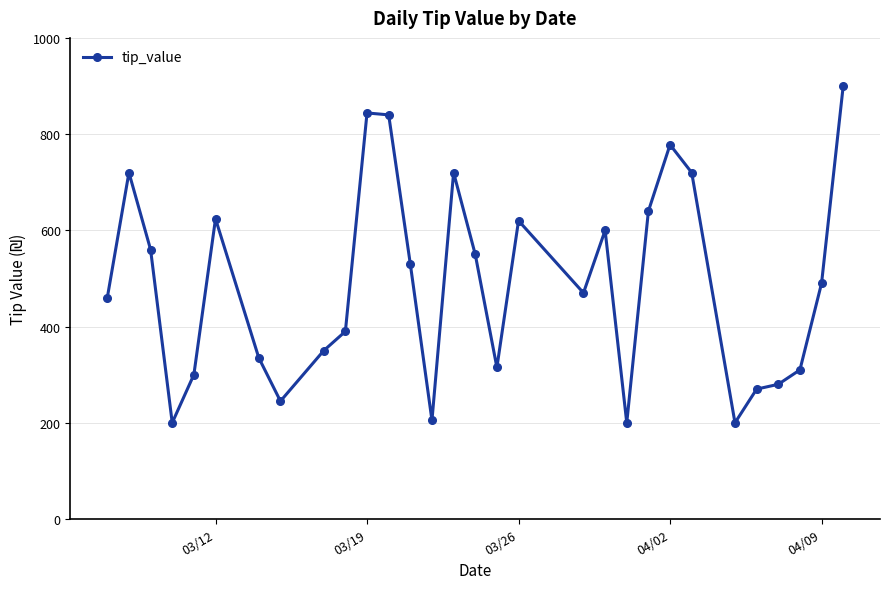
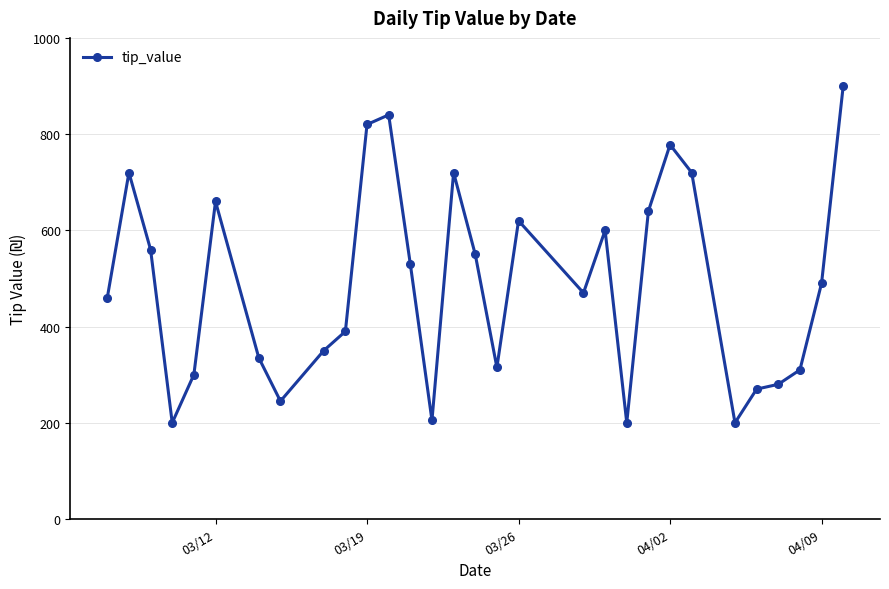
  {
-   "03/12": 620,
-   "03/19": 840,
+   "03/12": 660,
+   "03/19": 820,
    "03/26": 620,
    "04/02": 780,
    "04/09": 490
  }
